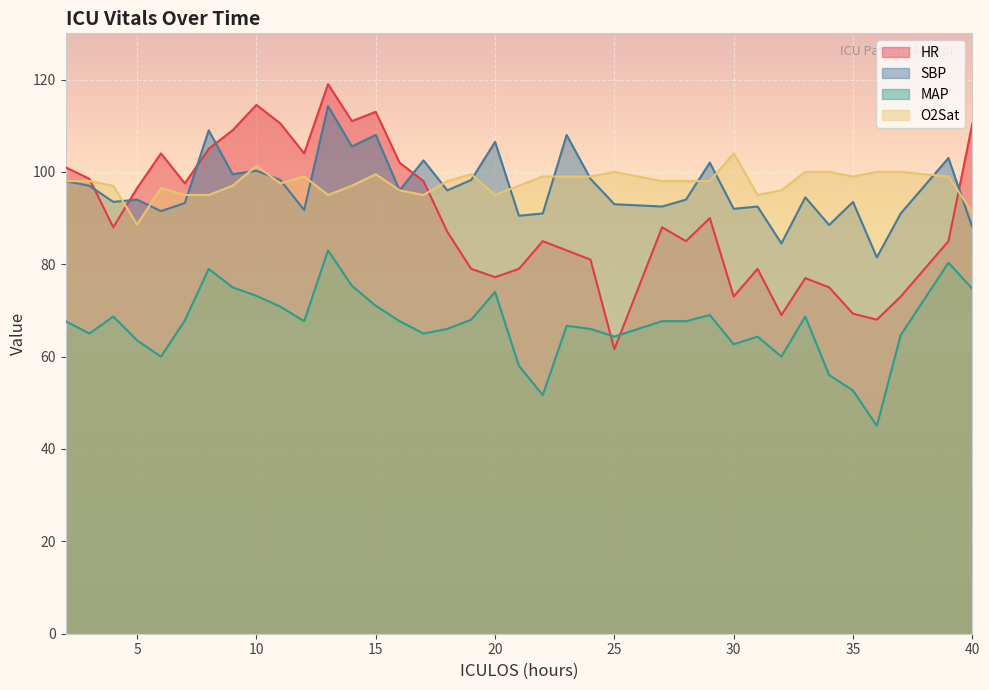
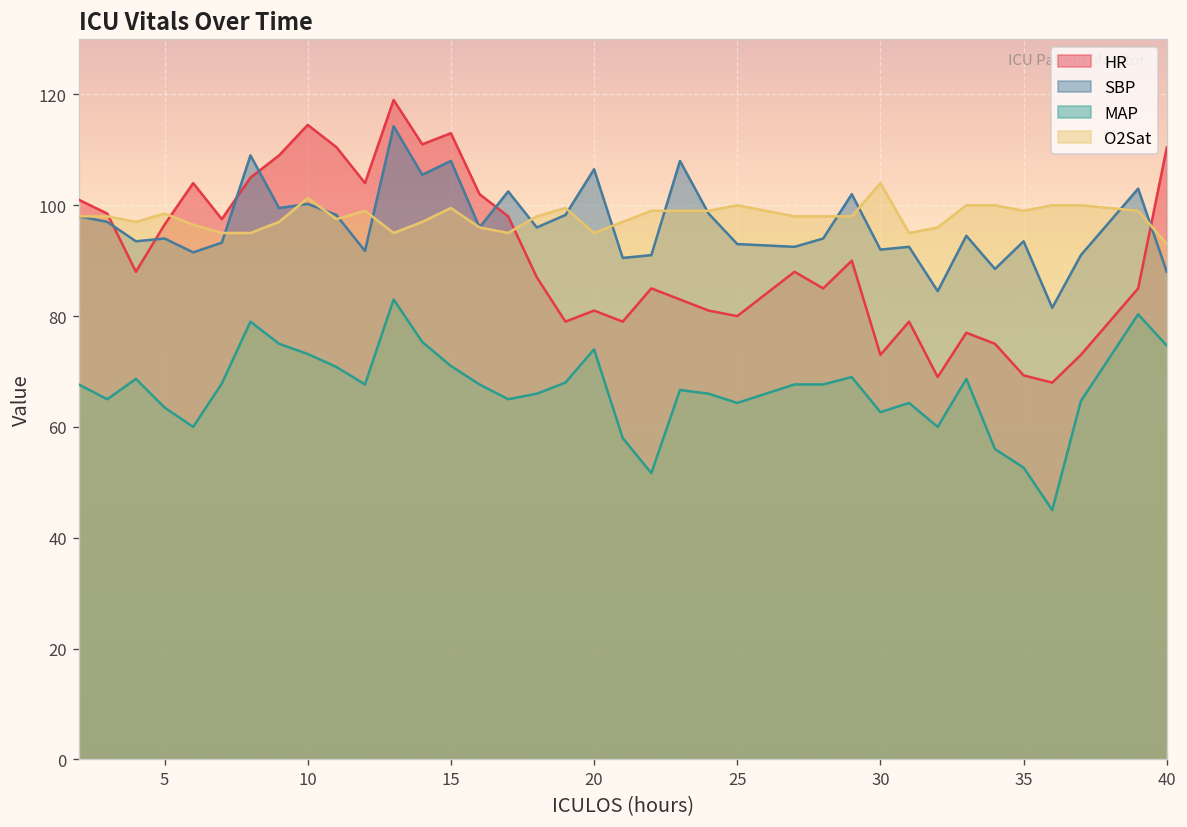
  {
    "HR": {
      "5": 97,
      "10": 115,
      "15": 113,
-     "20": 77,
-     "25": 62,
+     "20": 81,
+     "25": 80,
      "30": 73,
      "35": 69,
      "40": 110
    },
    "O2Sat": {
-     "5": 89,
+     "5": 99,
      "10": 101,
      "15": 100,
      "20": 95,
      "25": 100,
      "30": 104,
      "35": 99,
-     "40": 91
+     "40": 93
    }
  }
